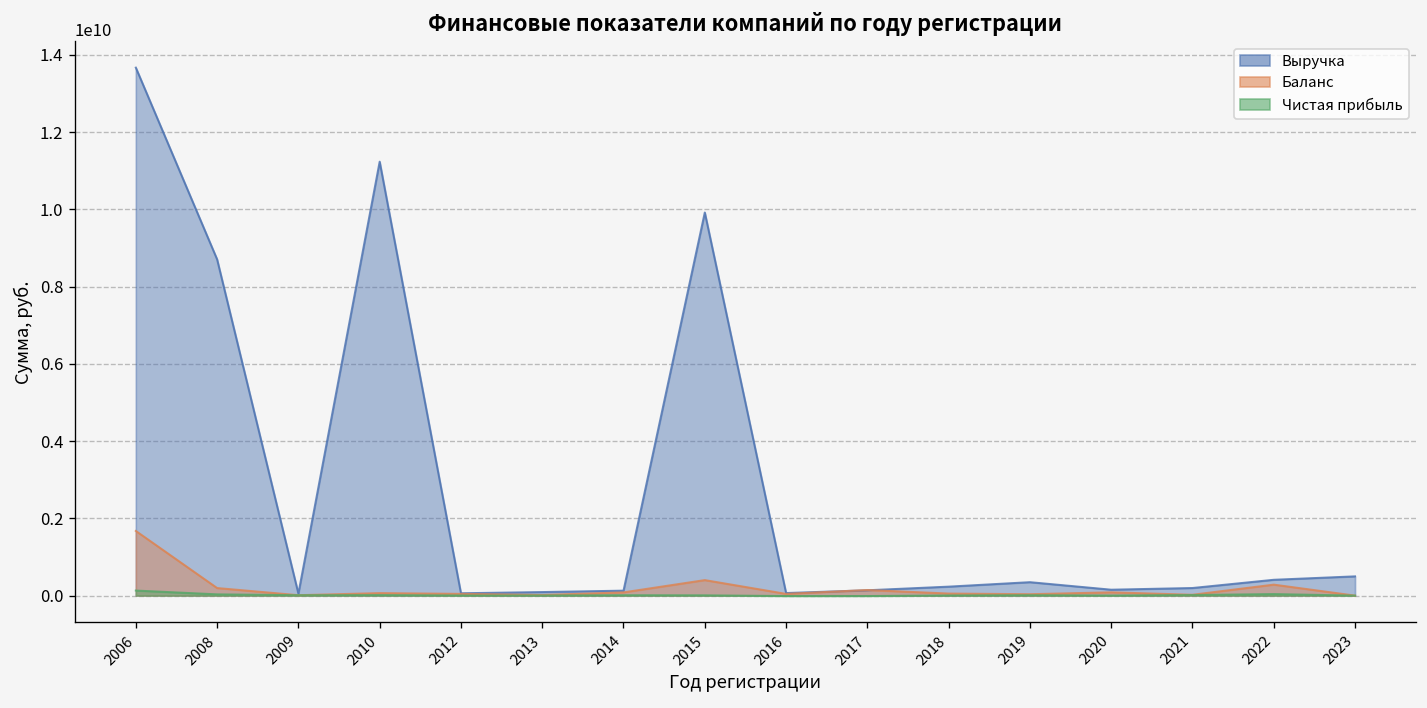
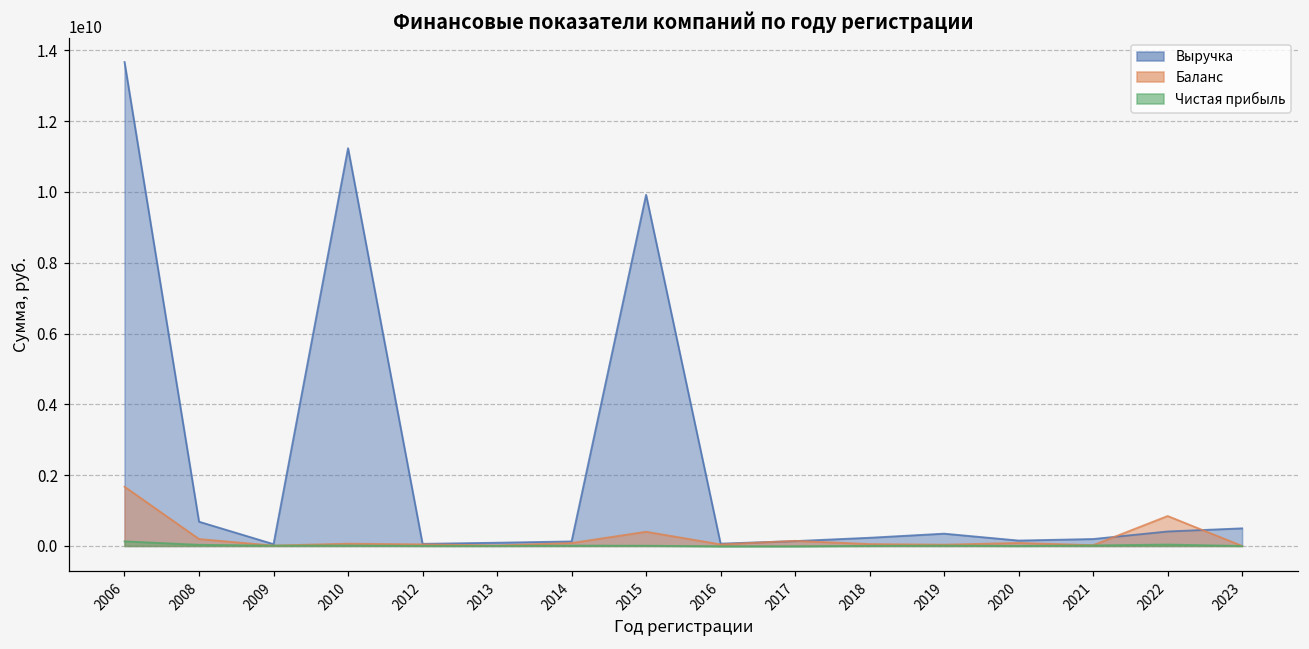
  {
    "Выручка": {
      "2006": 13700000000,
-     "2008": 8700000000,
+     "2008": 700000000,
      "2010": 11200000000,
      "2015": 9900000000,
      "2018": 200000000,
      "2019": 300000000,
      "2021": 200000000,
      "2022": 400000000,
      "2023": 500000000
    },
    "Баланс": {
      "2006": 1700000000,
      "2008": 200000000,
      "2015": 400000000,
-     "2022": 300000000
+     "2022": 800000000
    }
  }
